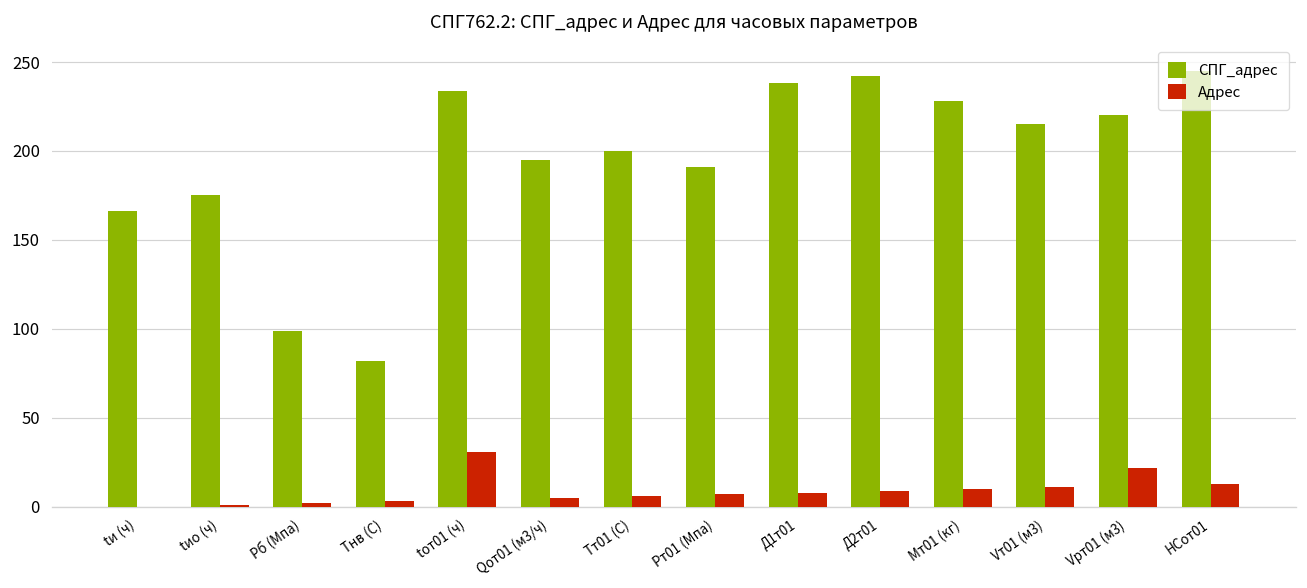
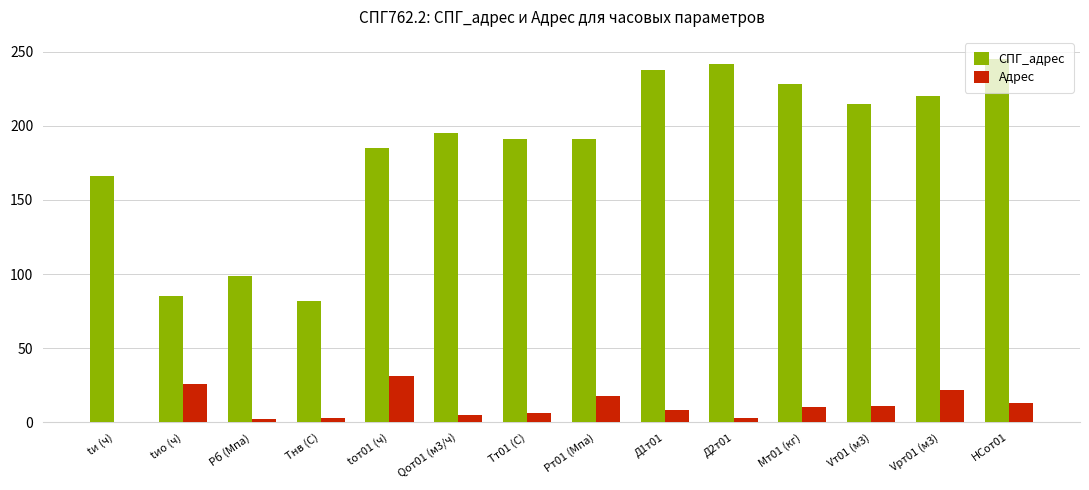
  {
    "СПГ_адрес": {
      "tи (ч)": 166,
-     "tиo (ч)": 175,
+     "tиo (ч)": 85,
      "Рб (Мпа)": 99,
      "Тнв (С)": 82,
-     "toт01 (ч)": 234,
+     "toт01 (ч)": 185,
      "Qoт01 (м3/ч)": 195,
-     "Тт01 (С)": 200,
+     "Тт01 (С)": 191,
      "Pт01 (Мпа)": 191,
      "Д1т01": 238,
      "Д2т01": 242,
      "Mт01 (кг)": 228,
      "Vт01 (м3)": 215,
      "Vрт01 (м3)": 220
    },
    "Адрес": {
      "tи (ч)": 0,
-     "tиo (ч)": 1,
+     "tиo (ч)": 26,
      "Рб (Мпа)": 2,
      "Тнв (С)": 3,
      "toт01 (ч)": 31,
      "Qoт01 (м3/ч)": 5,
      "Тт01 (С)": 6,
-     "Pт01 (Мпа)": 7,
+     "Pт01 (Мпа)": 18,
      "Д1т01": 8,
-     "Д2т01": 9,
+     "Д2т01": 3,
      "Mт01 (кг)": 10,
      "Vт01 (м3)": 11,
      "Vрт01 (м3)": 22,
      "НСот01": 13
    }
  }
